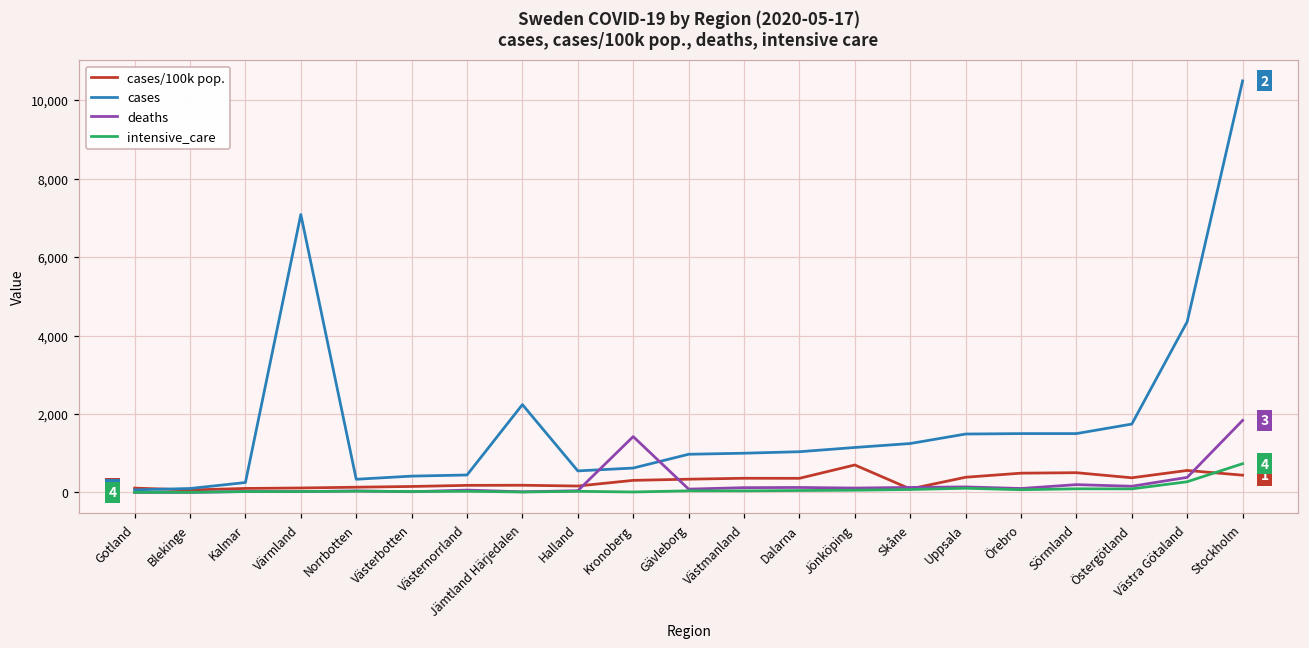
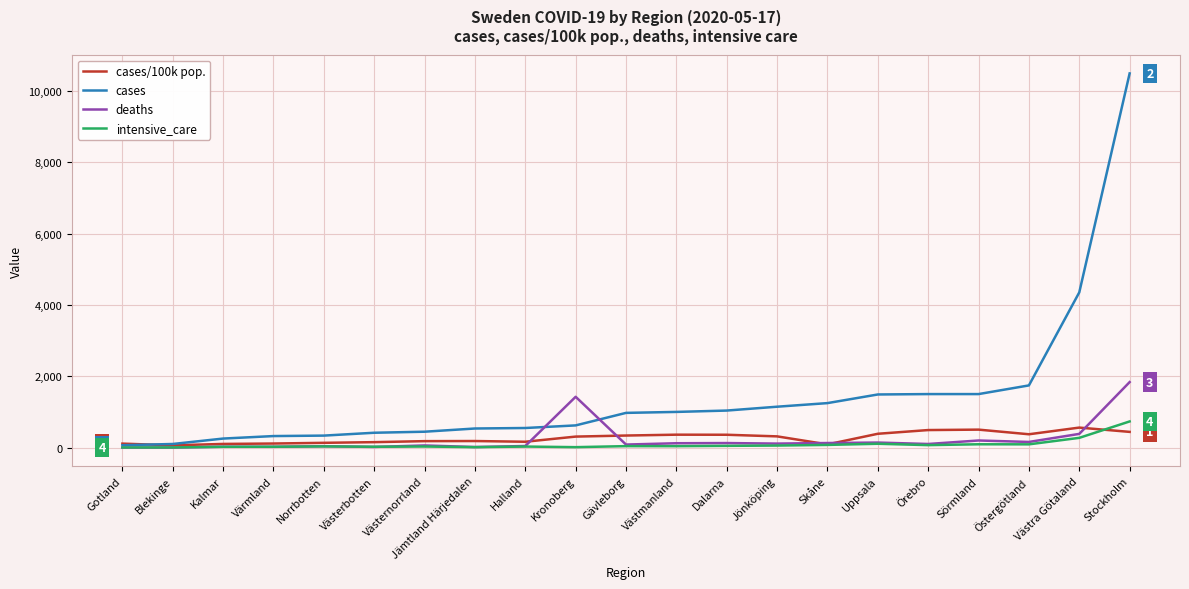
  {
    "cases/100k pop.": {
      "Kalmar": "100",
      "Värmland": "100",
      "Norrbotten": "100",
      "Västerbotten": "200",
      "Västernorrland": "200",
      "Jämtland Härjedalen": "200",
      "Halland": "200",
      "Kronoberg": "300",
      "Gävleborg": "300",
      "Västmanland": "400",
      "Dalarna": "400",
-     "Jönköping": "700",
+     "Jönköping": "300",
      "Uppsala": "400",
      "Örebro": "500",
      "Sörmland": "500",
      "Östergötland": "400",
      "Västra Götaland": "600"
    },
    "cases": {
      "Kalmar": "300",
-     "Värmland": "7,100",
+     "Värmland": "300",
      "Norrbotten": "300",
      "Västerbotten": "400",
      "Västernorrland": "400",
-     "Jämtland Härjedalen": "2,200",
+     "Jämtland Härjedalen": "500",
      "Halland": "600",
      "Kronoberg": "600",
      "Gävleborg": "1,000",
      "Västmanland": "1,000",
      "Dalarna": "1,000",
      "Jönköping": "1,100",
      "Skåne": "1,200",
      "Uppsala": "1,500",
      "Örebro": "1,500",
      "Sörmland": "1,500",
      "Östergötland": "1,700",
      "Västra Götaland": "4,400"
    },
    "deaths": {
      "Kronoberg": "1,400",
      "Västmanland": "100",
      "Dalarna": "100",
      "Sörmland": "200",
      "Västra Götaland": "400"
    },
    "intensive_care": {
      "Kronoberg": "0",
      "Västmanland": "0",
      "Dalarna": "100",
      "Sörmland": "100",
      "Västra Götaland": "300"
    }
  }
